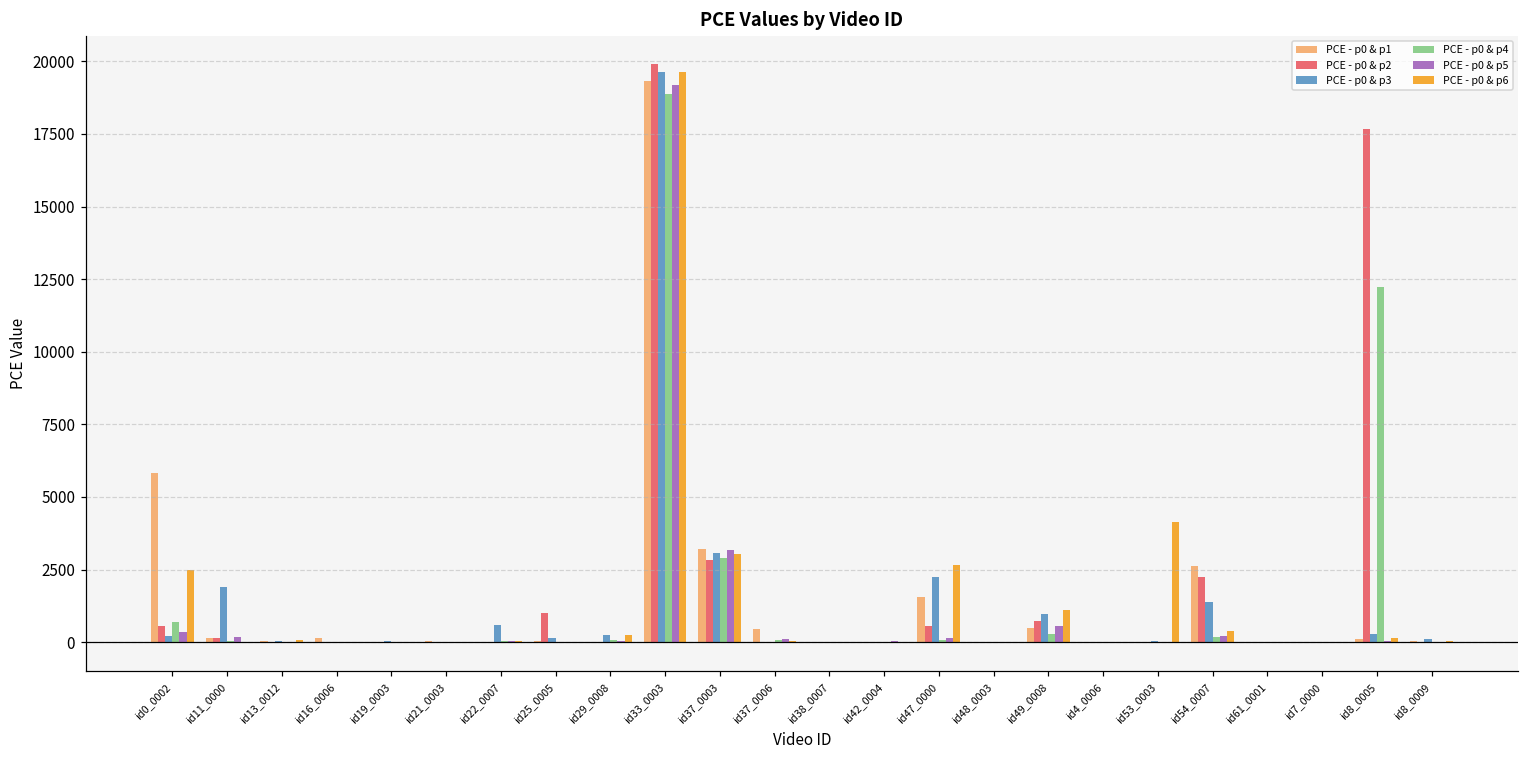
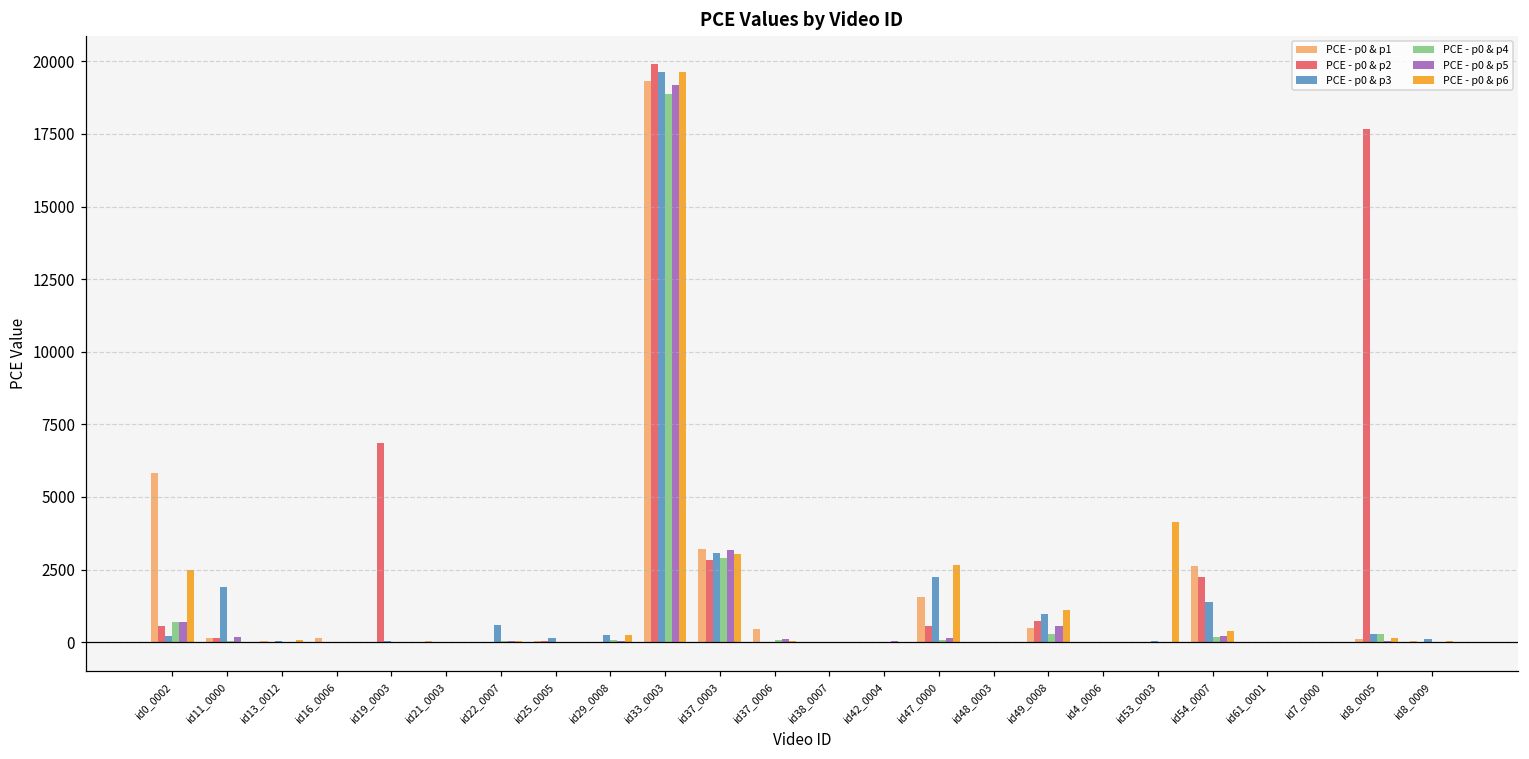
  {
    "PCE - p0 & p1": {
      "id0_0002": 5800,
      "id11_0000": 100,
      "id16_0006": 100,
      "id33_0003": 19300,
      "id37_0003": 3200,
      "id37_0006": 500,
      "id47_0000": 1500,
      "id49_0008": 500,
      "id54_0007": 2600
    },
    "PCE - p0 & p2": {
      "id0_0002": 600,
      "id11_0000": 200,
-     "id19_0003": 0,
-     "id25_0005": 1000,
+     "id19_0003": 6800,
+     "id25_0005": 0,
      "id33_0003": 19900,
      "id37_0003": 2800,
      "id47_0000": 600,
      "id49_0008": 700,
      "id54_0007": 2200,
      "id8_0005": 17700
    },
    "PCE - p0 & p3": {
      "id0_0002": 200,
      "id11_0000": 1900,
      "id22_0007": 600,
      "id25_0005": 100,
      "id29_0008": 200,
      "id33_0003": 19600,
      "id37_0003": 3100,
      "id47_0000": 2300,
      "id49_0008": 1000,
      "id54_0007": 1400,
      "id8_0005": 300,
      "id8_0009": 100
    },
    "PCE - p0 & p4": {
      "id0_0002": 700,
      "id33_0003": 18900,
      "id37_0003": 2900,
      "id49_0008": 300,
      "id54_0007": 200,
-     "id8_0005": 12200
+     "id8_0005": 300
    },
    "PCE - p0 & p5": {
-     "id0_0002": 400,
+     "id0_0002": 700,
      "id11_0000": 200,
      "id33_0003": 19200,
      "id37_0003": 3200,
      "id37_0006": 100,
      "id47_0000": 100,
      "id49_0008": 600,
      "id54_0007": 200
    },
    "PCE - p0 & p6": {
      "id0_0002": 2500,
      "id29_0008": 300,
      "id33_0003": 19600,
      "id37_0003": 3000,
      "id47_0000": 2700,
      "id49_0008": 1100,
      "id53_0003": 4100,
      "id54_0007": 400,
      "id8_0005": 100
    }
  }
